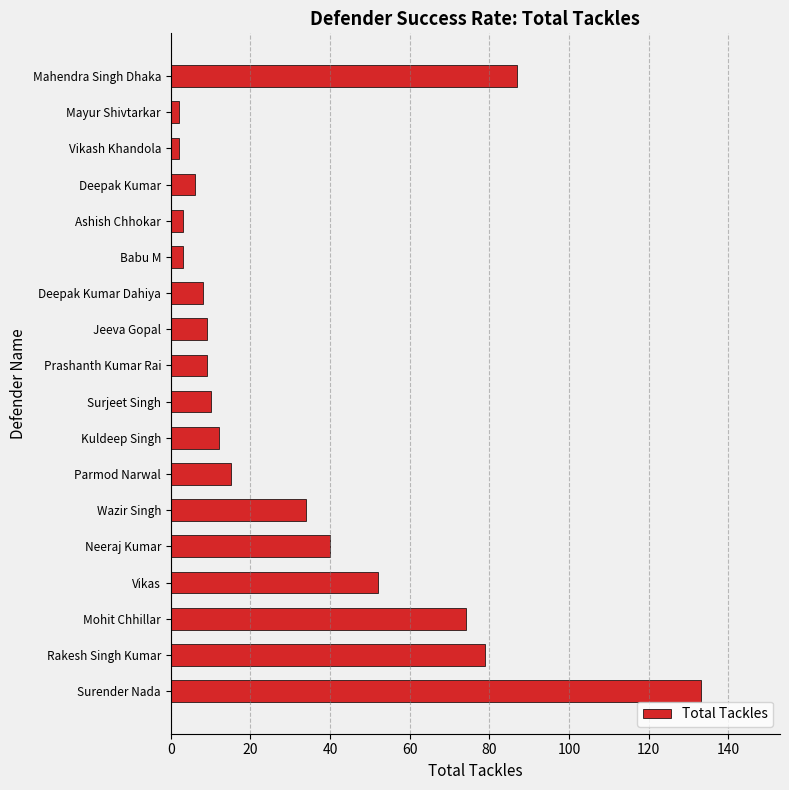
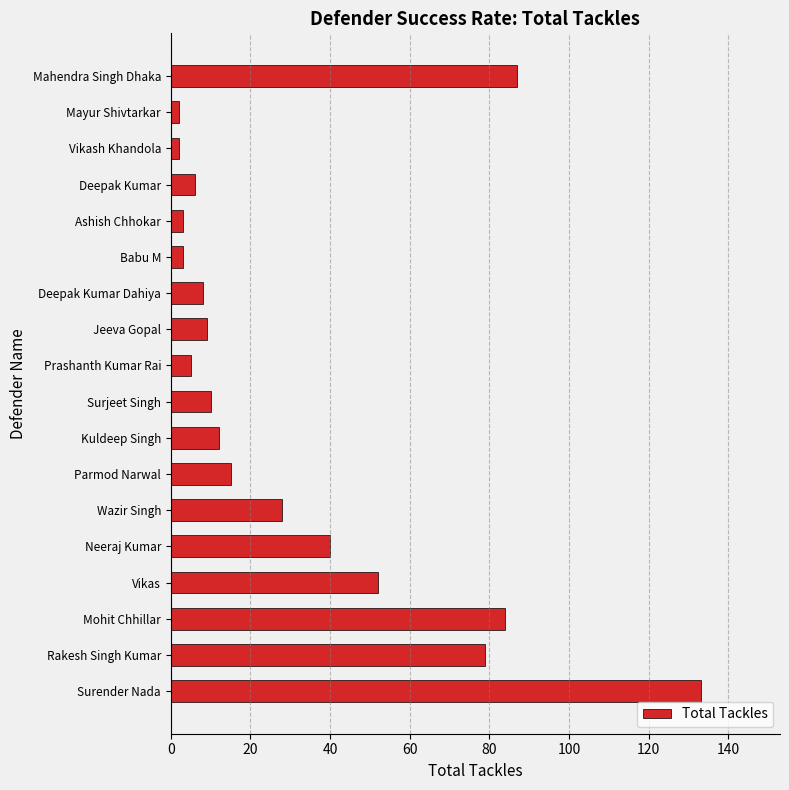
  {
    "Mahendra Singh Dhaka": 87,
    "Mayur Shivtarkar": 2,
    "Vikash Khandola": 2,
    "Deepak Kumar": 6,
    "Ashish Chhokar": 3,
    "Babu M": 3,
    "Deepak Kumar Dahiya": 8,
    "Jeeva Gopal": 9,
-   "Prashanth Kumar Rai": 9,
+   "Prashanth Kumar Rai": 5,
    "Surjeet Singh": 10,
    "Kuldeep Singh": 12,
    "Parmod Narwal": 15,
-   "Wazir Singh": 34,
+   "Wazir Singh": 28,
    "Neeraj Kumar": 40,
    "Vikas": 52,
-   "Mohit Chhillar": 74,
+   "Mohit Chhillar": 84,
    "Rakesh Singh Kumar": 79,
    "Surender Nada": 133
  }
